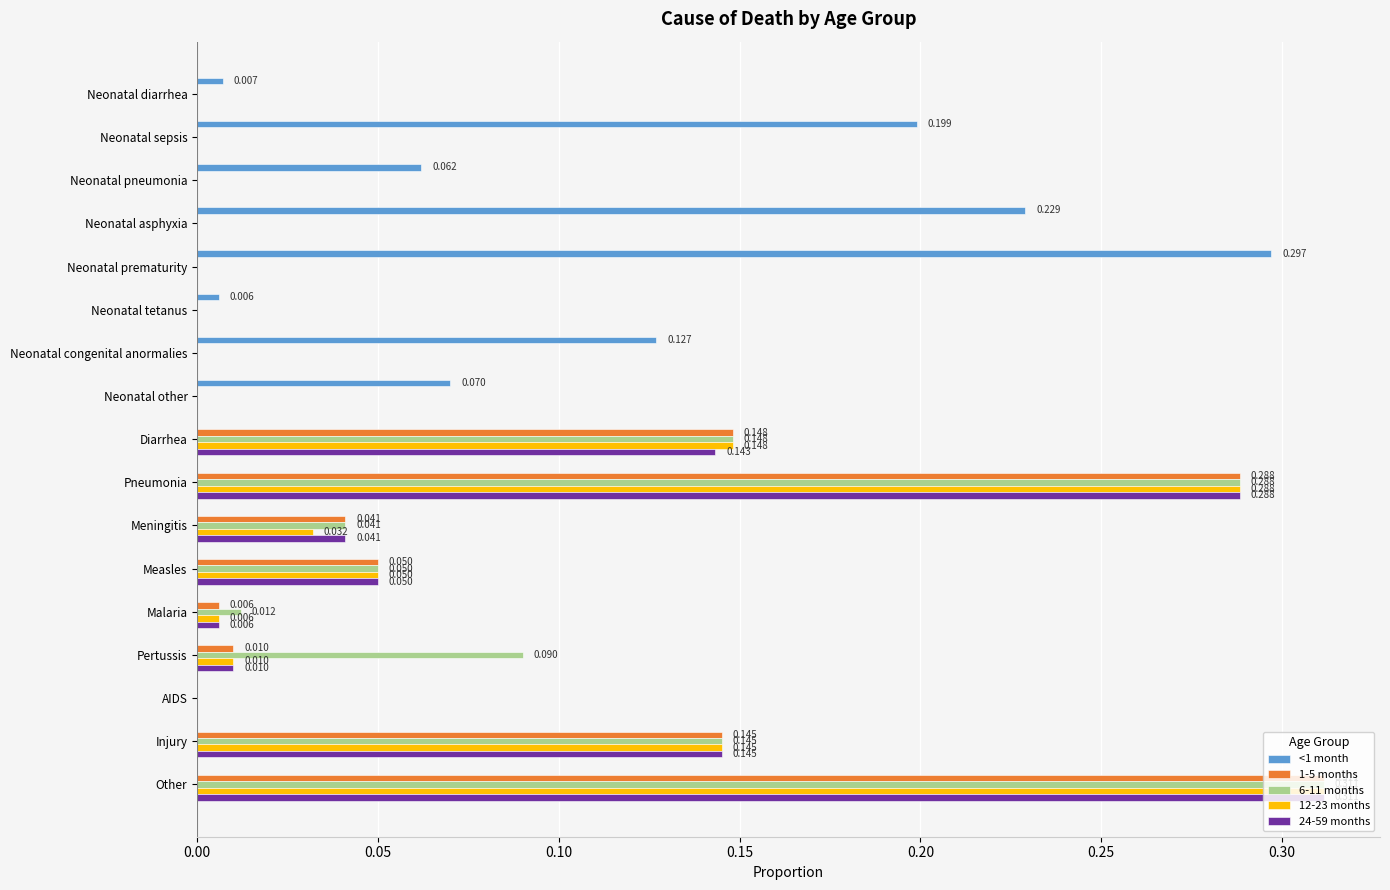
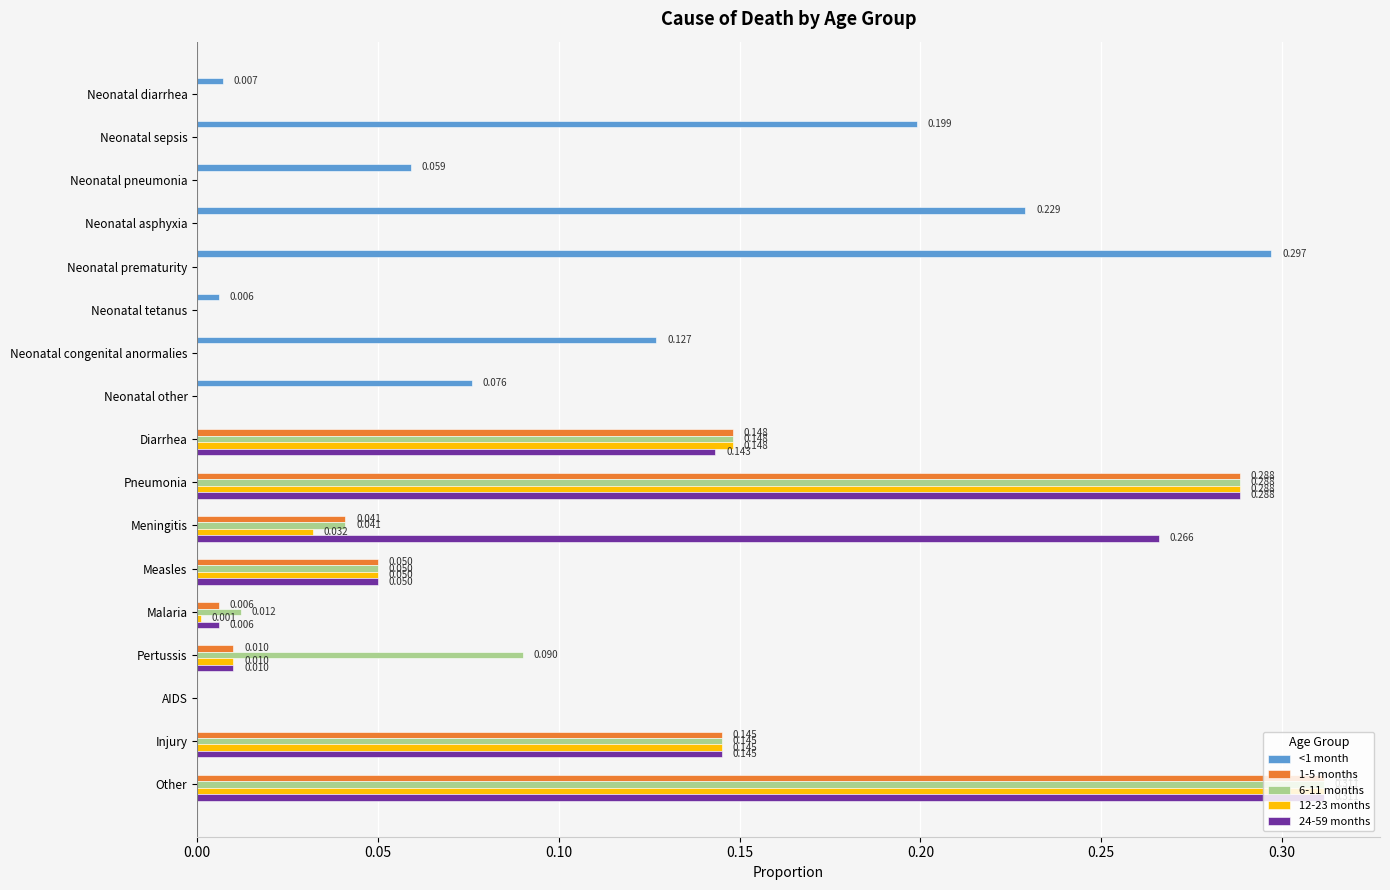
  {
    "<1 month": {
      "Neonatal diarrhea": 0.007,
      "Neonatal sepsis": 0.199,
-     "Neonatal pneumonia": 0.062,
+     "Neonatal pneumonia": 0.059,
      "Neonatal asphyxia": 0.229,
      "Neonatal prematurity": 0.297,
      "Neonatal tetanus": 0.006,
      "Neonatal congenital anormalies": 0.127,
-     "Neonatal other": 0.070
+     "Neonatal other": 0.076
    },
    "1-5 months": {
      "Malaria": 0.006,
      "Pertussis": 0.010
    },
    "6-11 months": {
      "Malaria": 0.012,
      "Pertussis": 0.090
    },
    "12-23 months": {
      "Meningitis": 0.032,
-     "Malaria": 0.006
+     "Malaria": 0.001
    },
    "24-59 months": {
      "Diarrhea": 0.143,
-     "Meningitis": 0.041,
+     "Meningitis": 0.266,
      "Malaria": 0.006
    }
  }
